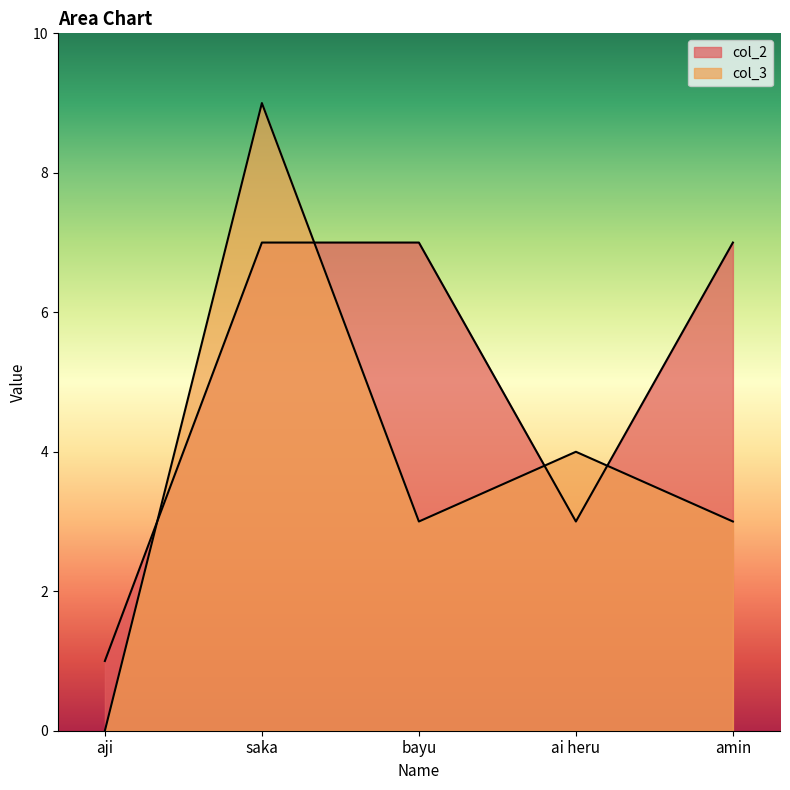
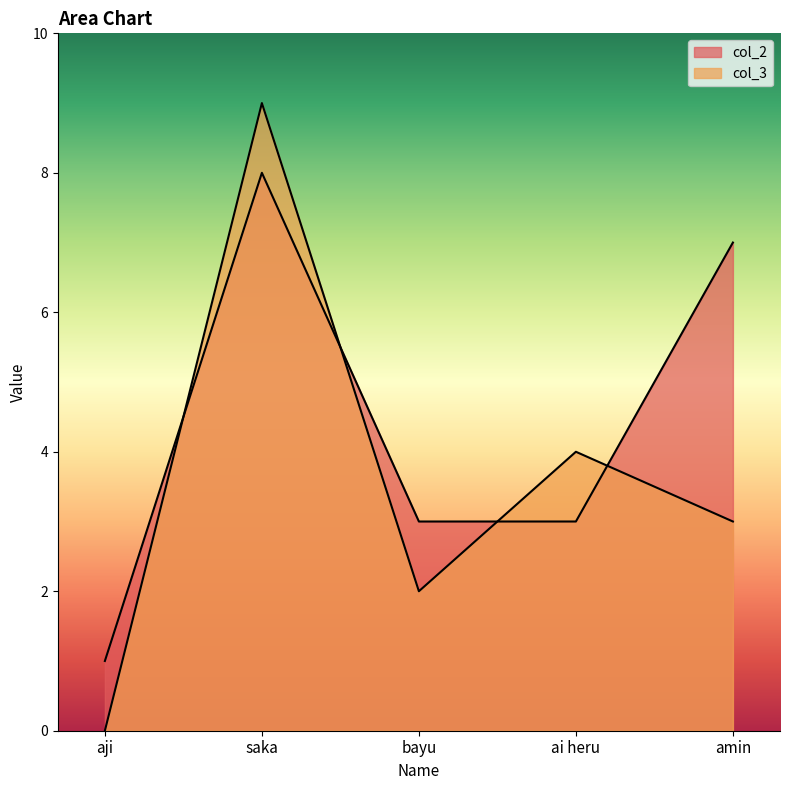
  {
    "col_2": {
      "aji": 1,
-     "saka": 7,
-     "bayu": 7,
+     "saka": 8,
+     "bayu": 3,
      "ai heru": 3,
      "amin": 7
    },
    "col_3": {
      "aji": 0,
      "saka": 9,
-     "bayu": 3,
+     "bayu": 2,
      "ai heru": 4,
      "amin": 3
    }
  }
